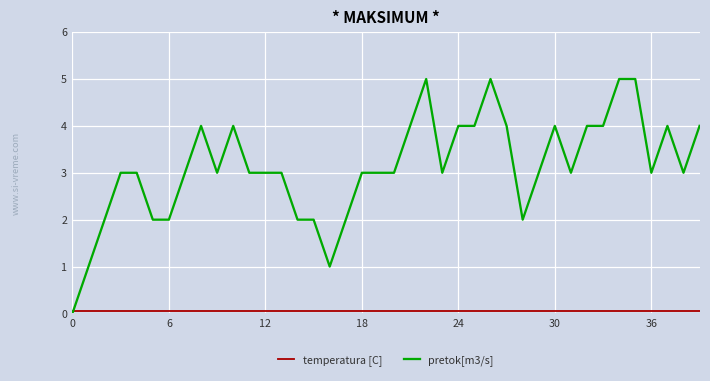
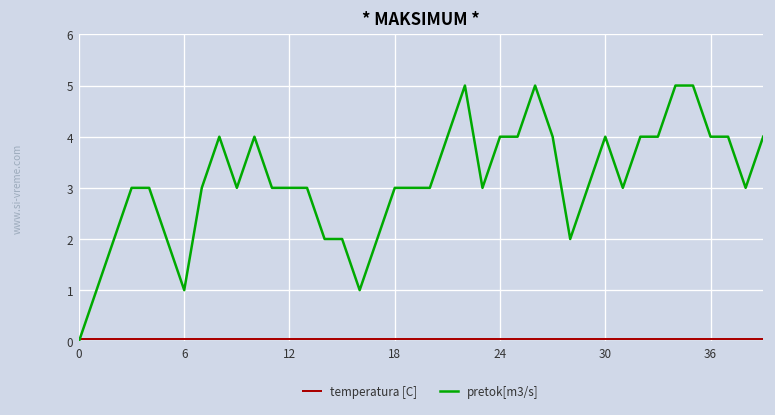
  {
    "temperatura [C]": {
      "6": 0,
      "12": 0,
      "18": 0,
      "24": 0,
      "30": 0,
      "36": 0
    },
    "pretok[m3/s]": {
-     "6": 2,
+     "6": 1,
      "12": 3,
      "18": 3,
      "24": 4,
      "30": 4,
-     "36": 3
+     "36": 4
    }
  }
